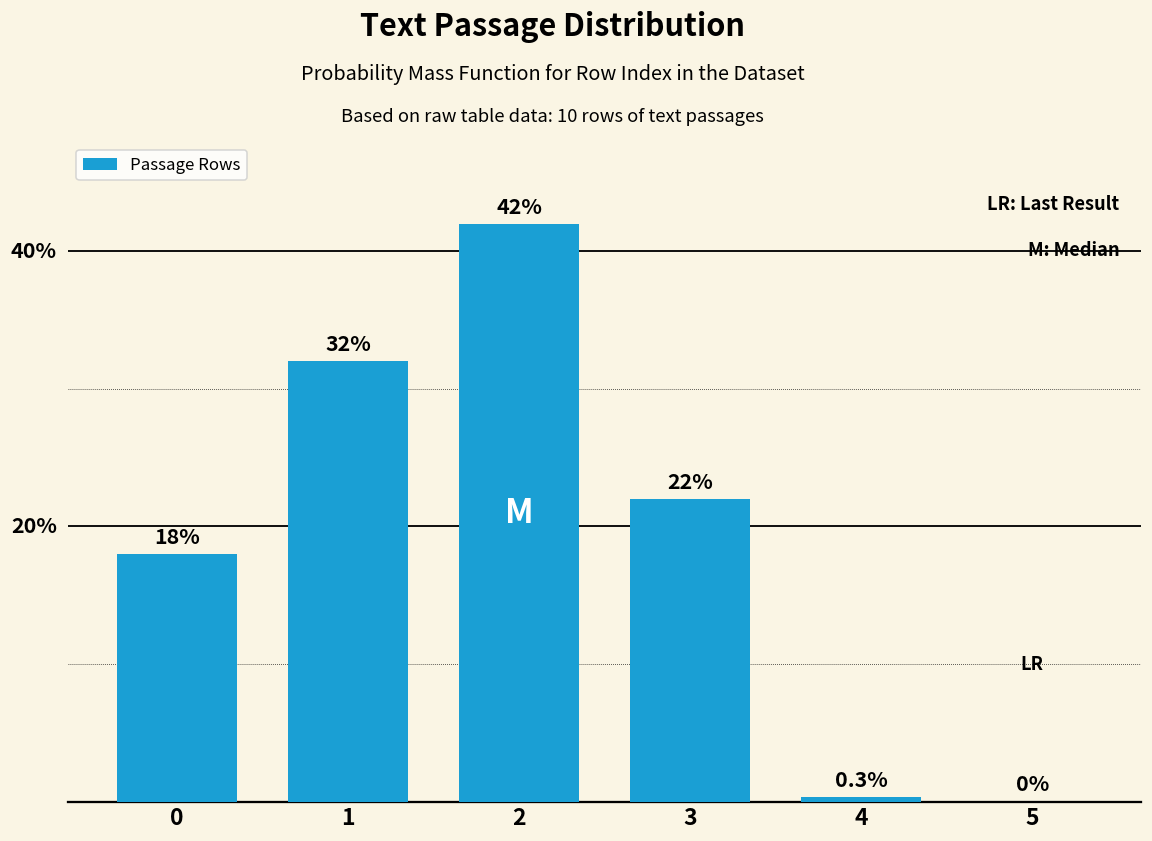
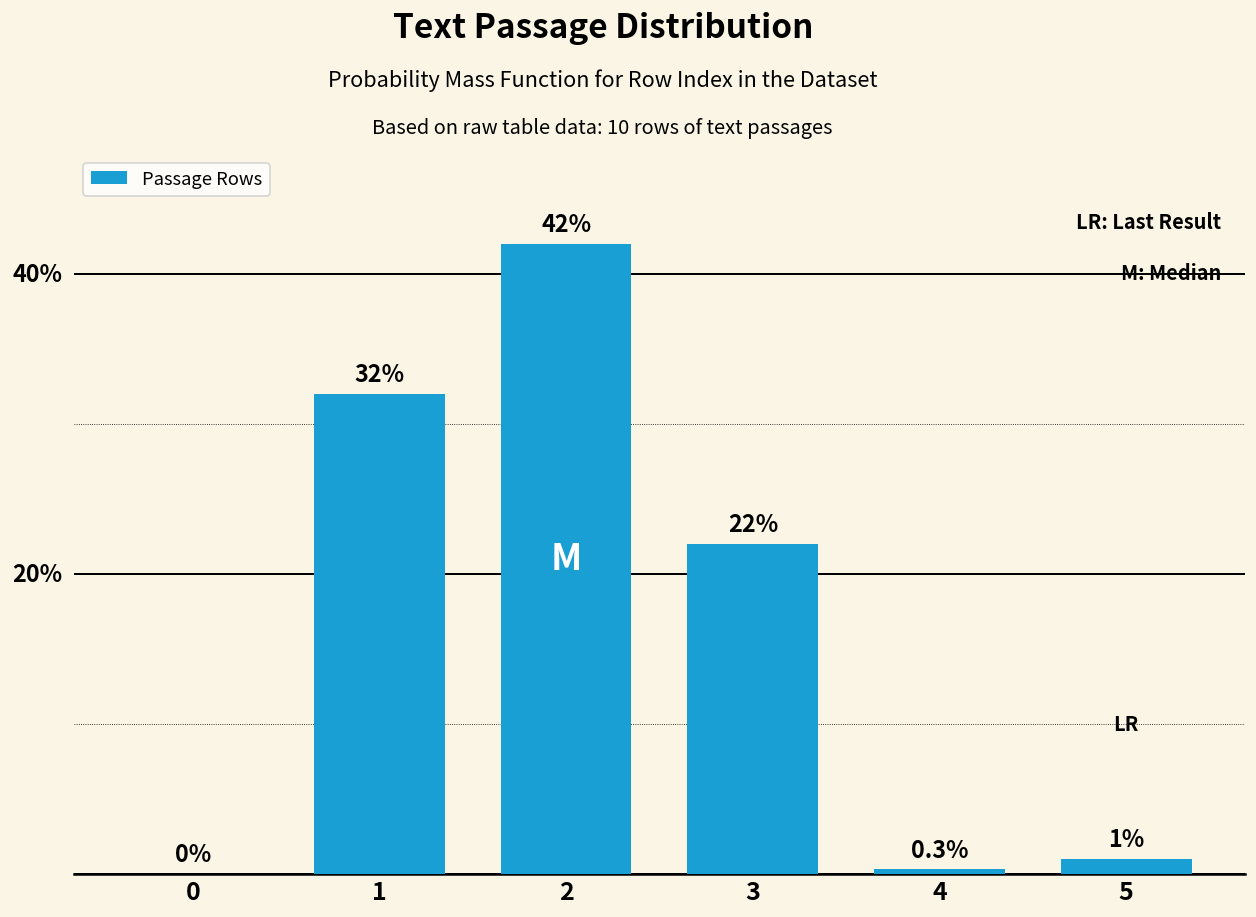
  {
-   "0": "18%",
+   "0": "0%",
    "1": "32%",
    "2": "42%",
    "3": "22%",
    "4": "0.3%",
-   "5": "0%"
+   "5": "1%"
  }
